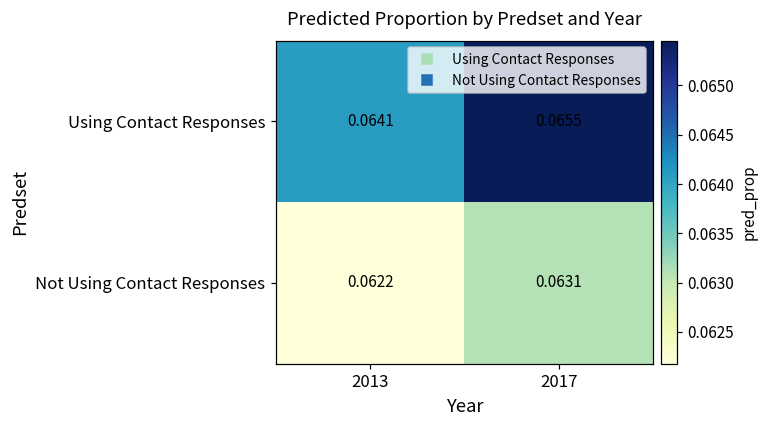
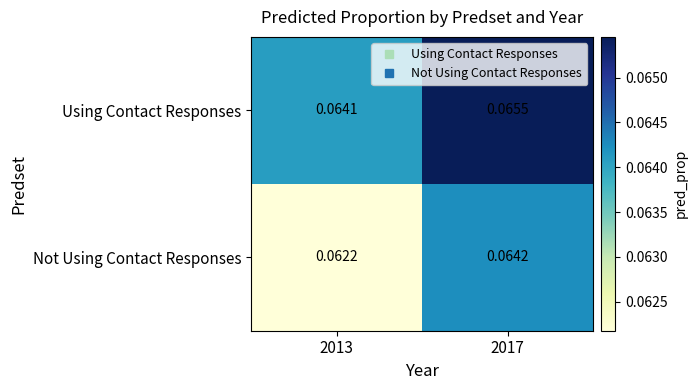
  {
    "Using Contact Responses": {
      "2013": 0.0641,
      "2017": 0.0655
    },
    "Not Using Contact Responses": {
      "2013": 0.0622,
-     "2017": 0.0631
+     "2017": 0.0642
    }
  }
